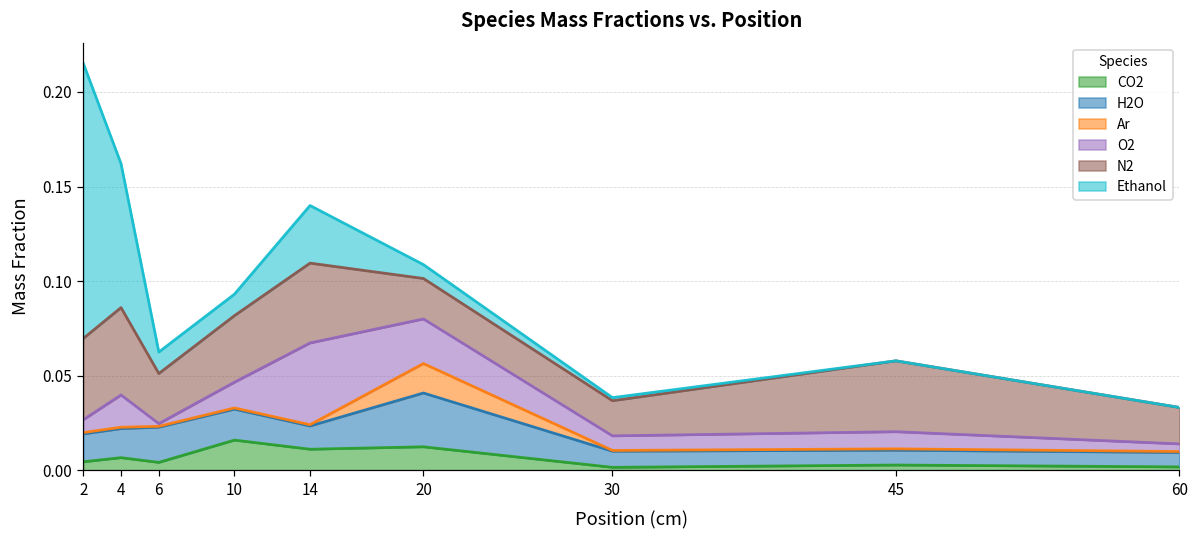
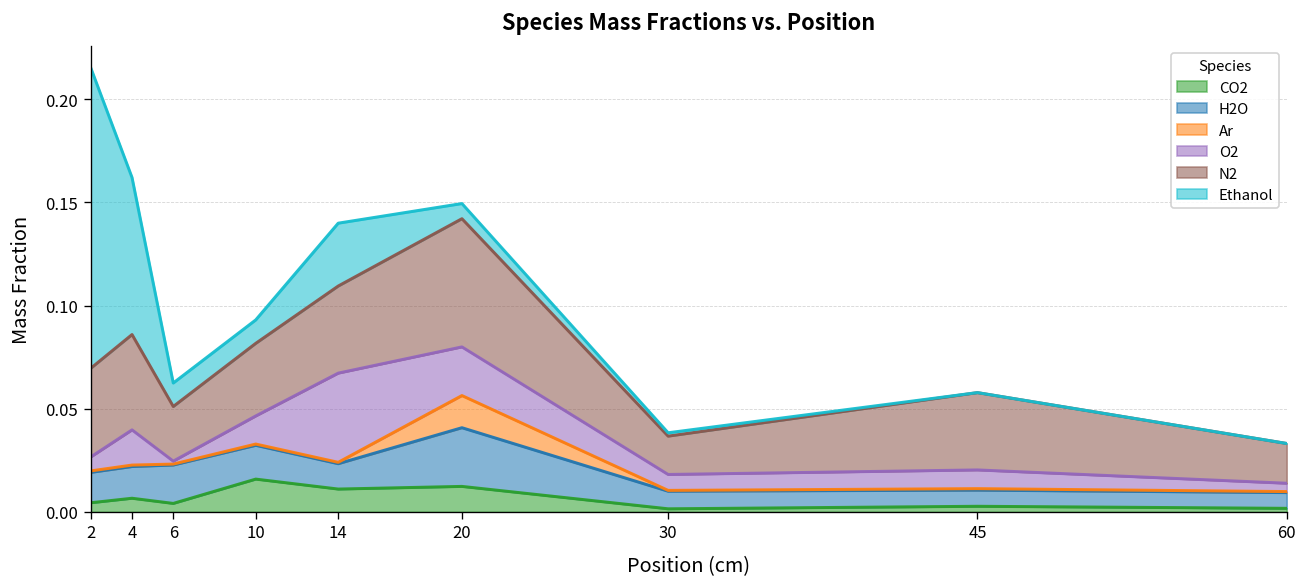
  {
    "CO2": {
      "2": 0.004,
      "4": 0.007,
      "6": 0.004,
      "10": 0.016,
      "14": 0.011,
      "20": 0.012,
      "30": 0.002,
      "45": 0.003,
      "60": 0.002
    },
    "H2O": {
      "20": 0.028
    },
    "Ar": {
      "20": 0.016
    },
    "O2": {
      "2": 0.007,
      "4": 0.017,
      "10": 0.014,
      "14": 0.043,
      "20": 0.024,
      "30": 0.008,
      "45": 0.009,
      "60": 0.004
    },
    "N2": {
      "2": 0.043,
      "4": 0.046,
      "6": 0.026,
      "10": 0.035,
      "14": 0.042,
-     "20": 0.021,
+     "20": 0.062,
      "30": 0.019
    },
    "Ethanol": {
      "2": 0.146,
      "4": 0.076,
      "6": 0.011,
      "10": 0.011,
      "14": 0.030,
      "20": 0.007,
      "30": 0.002
    }
  }
